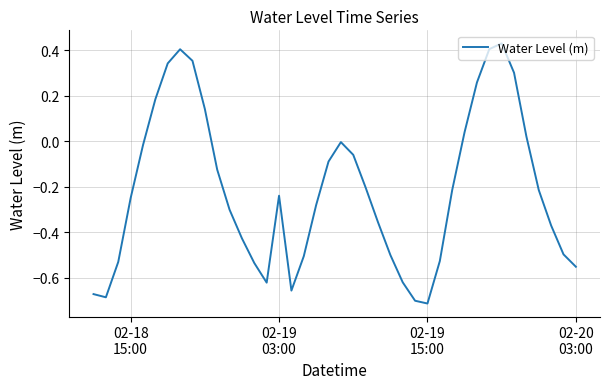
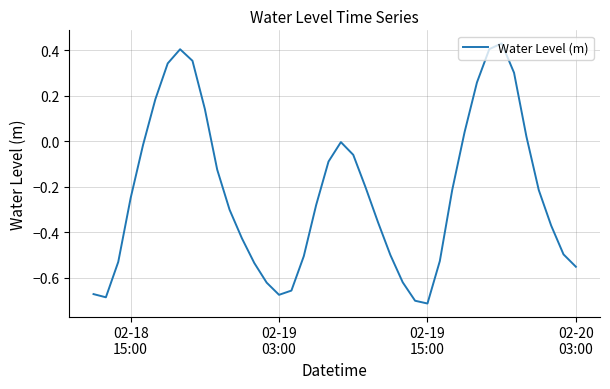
  {
    "02-18 15:00": -0.25,
-   "02-19 03:00": -0.24,
+   "02-19 03:00": -0.68,
    "02-19 15:00": -0.71,
    "02-20 03:00": -0.55
  }
